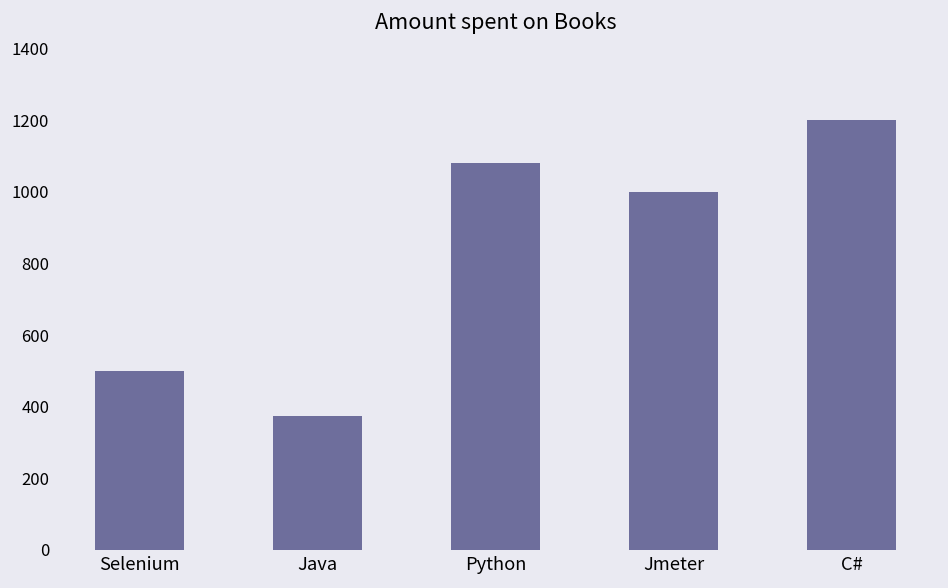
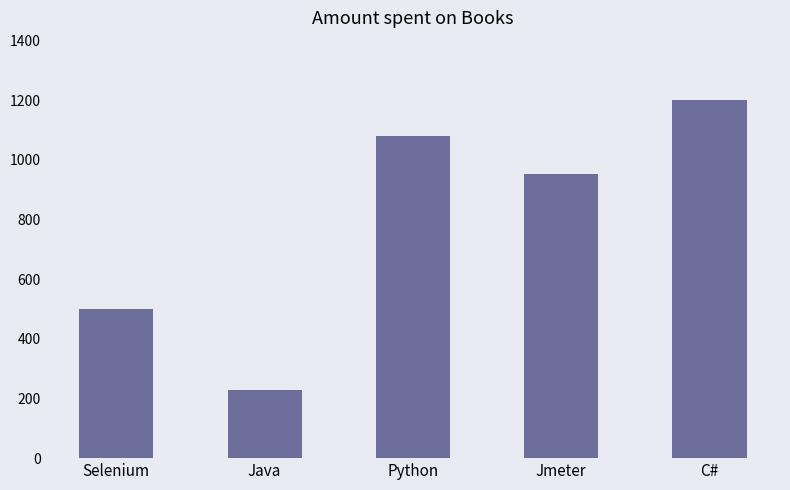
  {
    "Selenium": 500,
-   "Java": 370,
+   "Java": 230,
    "Python": 1080,
-   "Jmeter": 1000,
+   "Jmeter": 950,
    "C#": 1200
  }
